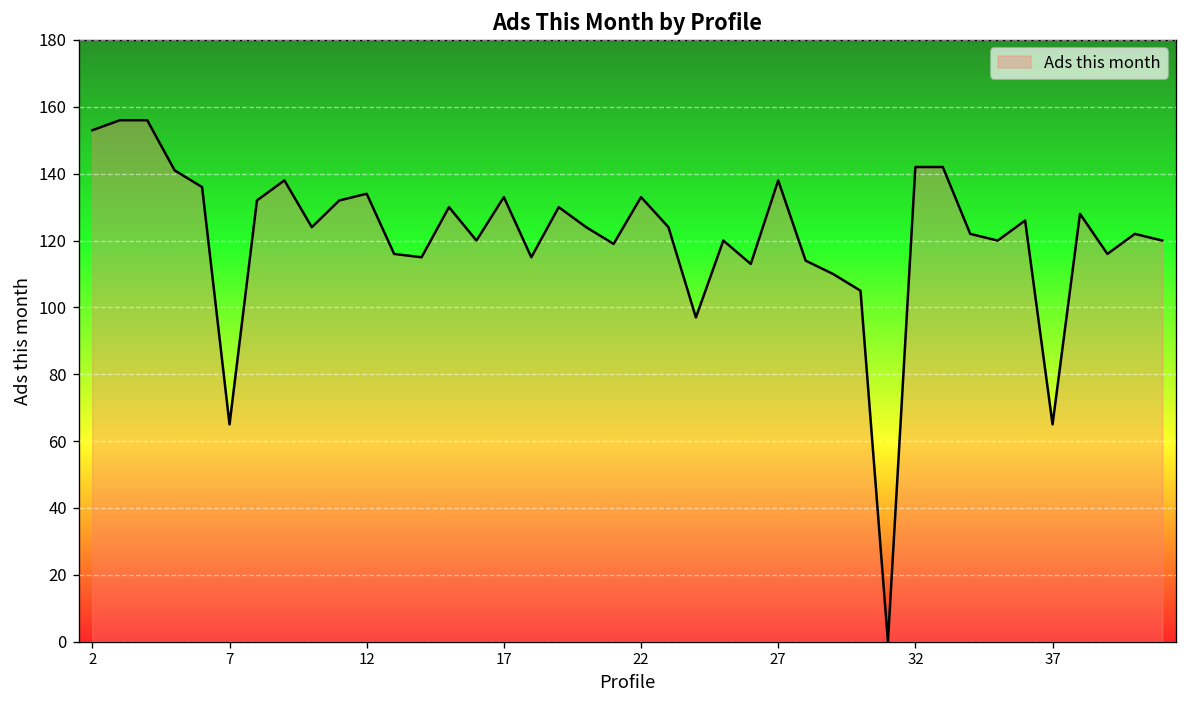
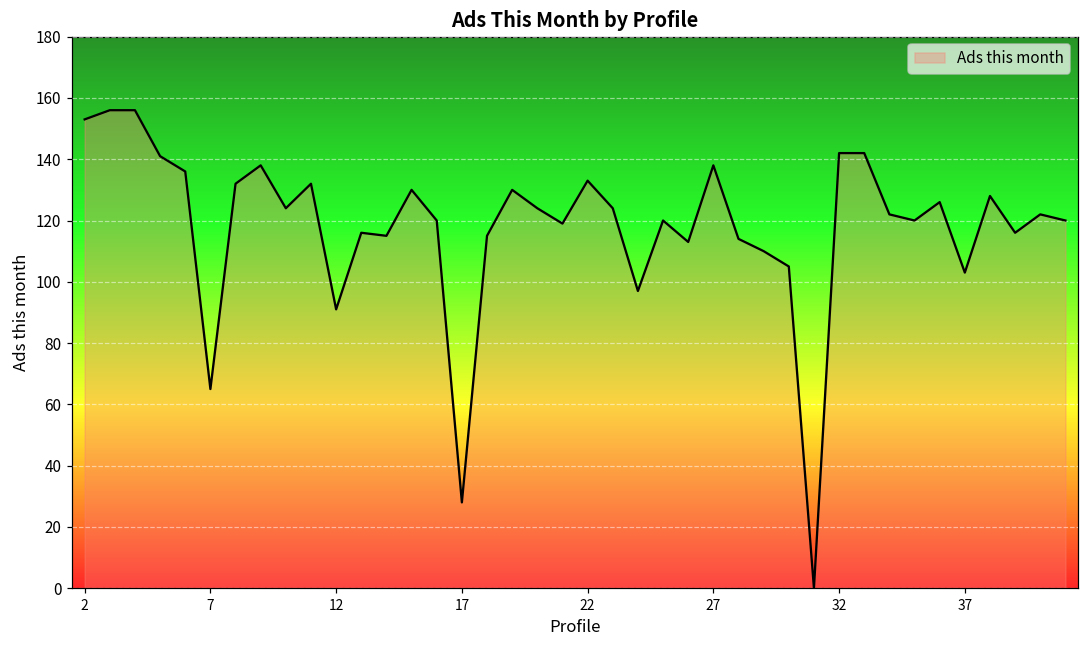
  {
    "2": 153,
    "7": 65,
-   "12": 134,
-   "17": 133,
+   "12": 91,
+   "17": 28,
    "22": 133,
    "27": 138,
    "32": 142,
-   "37": 65
+   "37": 103
  }
